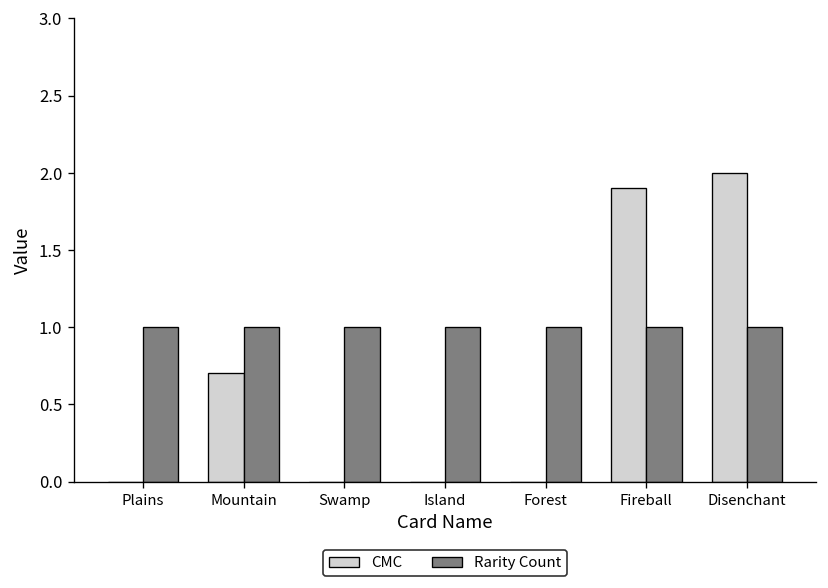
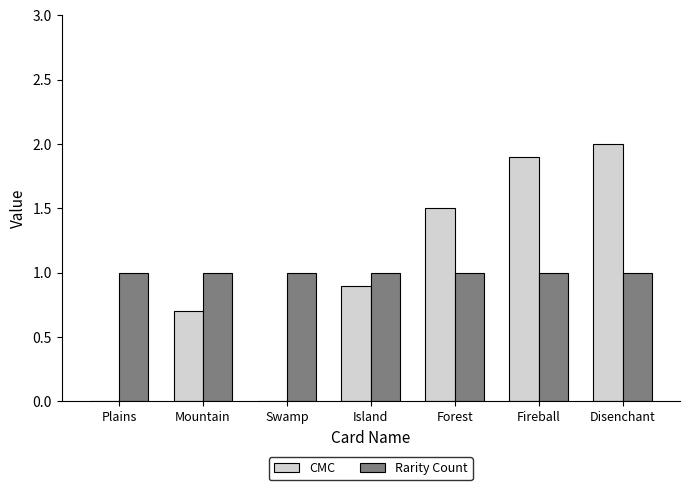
  {
    "CMC": {
      "Plains": 0.0,
      "Mountain": 0.7,
      "Swamp": 0.0,
-     "Island": 0.0,
-     "Forest": 0.0,
+     "Island": 0.9,
+     "Forest": 1.5,
      "Fireball": 1.9,
      "Disenchant": 2.0
    },
    "Rarity Count": {
      "Plains": 1.0,
      "Mountain": 1.0,
      "Swamp": 1.0,
      "Island": 1.0,
      "Forest": 1.0,
      "Fireball": 1.0,
      "Disenchant": 1.0
    }
  }
